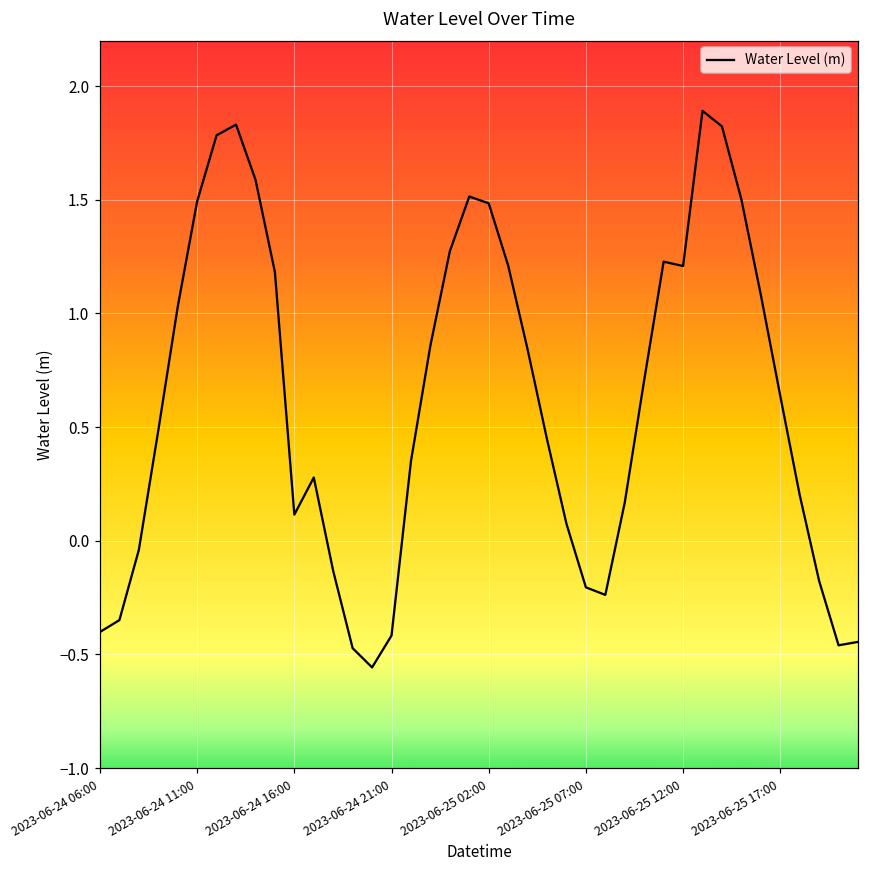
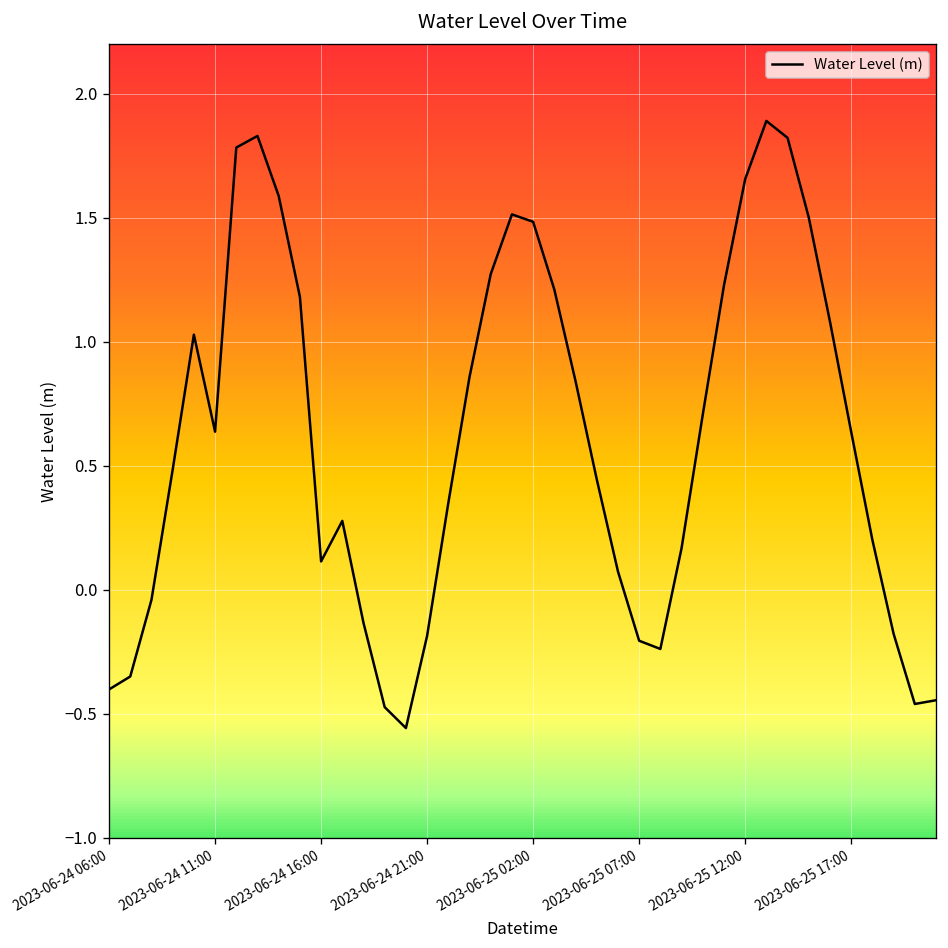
  {
    "2023-06-24 06:00": -0.40,
-   "2023-06-24 11:00": 1.49,
+   "2023-06-24 11:00": 0.64,
    "2023-06-24 16:00": 0.11,
-   "2023-06-24 21:00": -0.42,
+   "2023-06-24 21:00": -0.19,
    "2023-06-25 02:00": 1.48,
    "2023-06-25 07:00": -0.21,
-   "2023-06-25 12:00": 1.21,
+   "2023-06-25 12:00": 1.66,
    "2023-06-25 17:00": 0.64
  }
